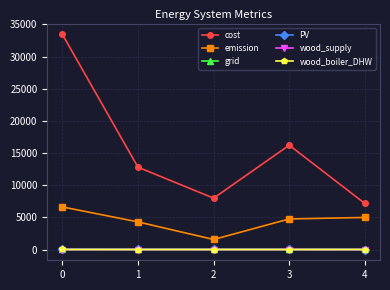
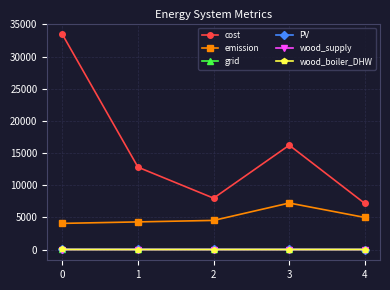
  {
    "cost": {
      "0": 33000,
      "1": 13000,
      "2": 8000,
      "3": 16000,
      "4": 7000
    },
    "emission": {
-     "0": 7000,
+     "0": 4000,
      "1": 4000,
-     "2": 2000,
-     "3": 5000,
+     "2": 5000,
+     "3": 7000,
      "4": 5000
    }
  }
